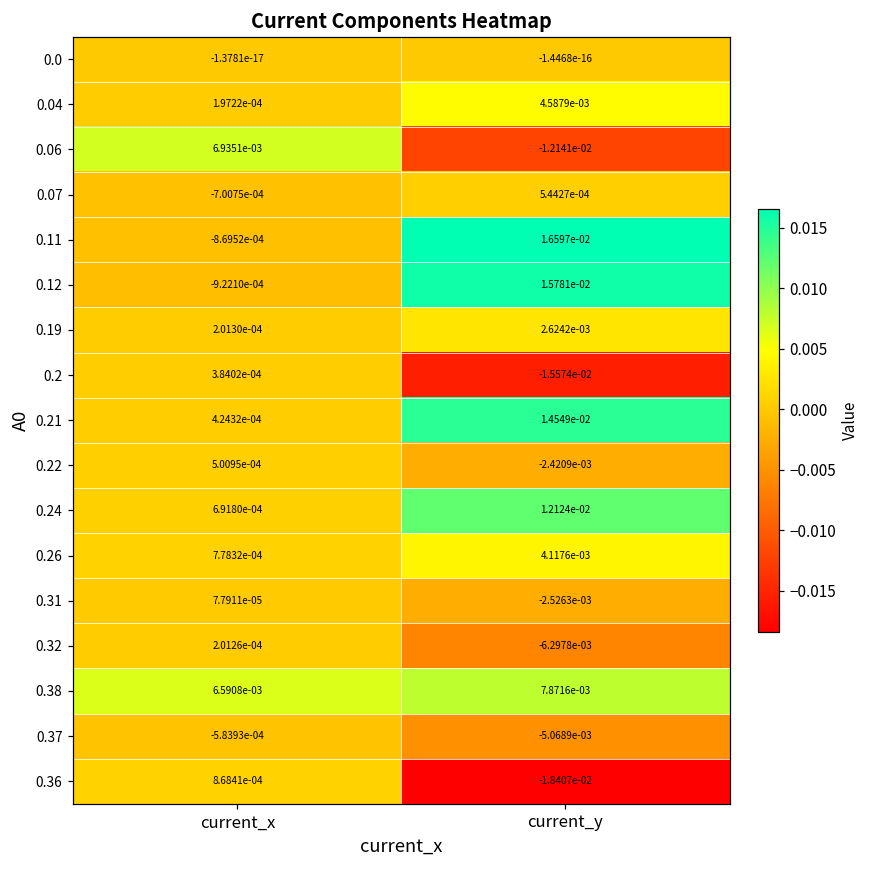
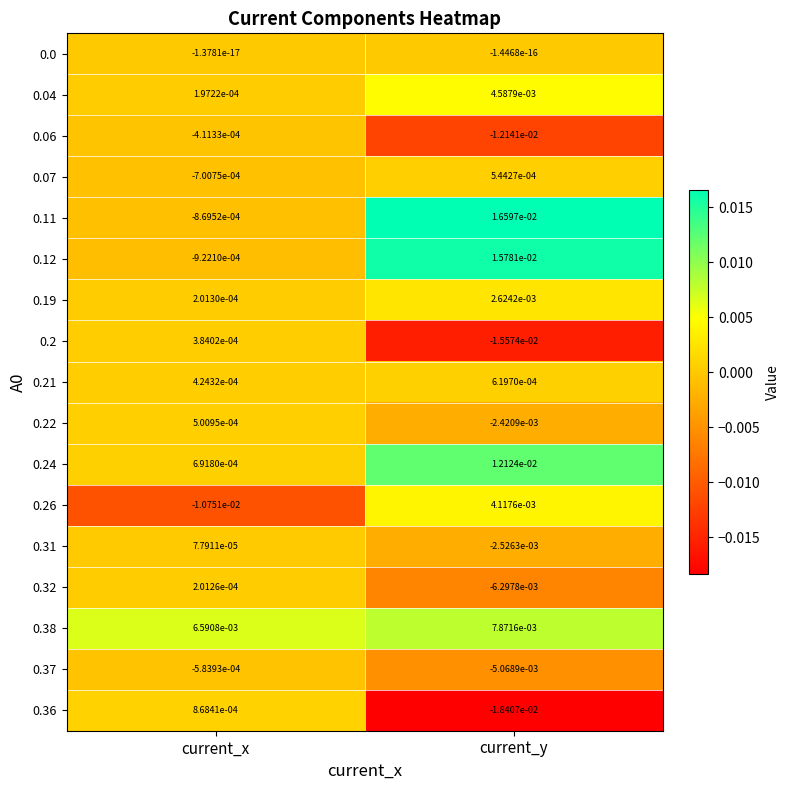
  {
    "0.0": {
      "current_x": "-1.3781e-17",
      "current_y": "-1.4468e-16"
    },
    "0.04": {
      "current_x": "1.9722e-04",
      "current_y": "4.5879e-03"
    },
    "0.06": {
-     "current_x": "6.9351e-03",
+     "current_x": "-4.1133e-04",
      "current_y": "-1.2141e-02"
    },
    "0.07": {
      "current_x": "-7.0075e-04",
      "current_y": "5.4427e-04"
    },
    "0.11": {
      "current_x": "-8.6952e-04",
      "current_y": "1.6597e-02"
    },
    "0.12": {
      "current_x": "-9.2210e-04",
      "current_y": "1.5781e-02"
    },
    "0.19": {
      "current_x": "2.0130e-04",
      "current_y": "2.6242e-03"
    },
    "0.2": {
      "current_x": "3.8402e-04",
      "current_y": "-1.5574e-02"
    },
    "0.21": {
      "current_x": "4.2432e-04",
-     "current_y": "1.4549e-02"
+     "current_y": "6.1970e-04"
    },
    "0.22": {
      "current_x": "5.0095e-04",
      "current_y": "-2.4209e-03"
    },
    "0.24": {
      "current_x": "6.9180e-04",
      "current_y": "1.2124e-02"
    },
    "0.26": {
-     "current_x": "7.7832e-04",
+     "current_x": "-1.0751e-02",
      "current_y": "4.1176e-03"
    },
    "0.31": {
      "current_x": "7.7911e-05",
      "current_y": "-2.5263e-03"
    },
    "0.32": {
      "current_x": "2.0126e-04",
      "current_y": "-6.2978e-03"
    },
    "0.38": {
      "current_x": "6.5908e-03",
      "current_y": "7.8716e-03"
    },
    "0.37": {
      "current_x": "-5.8393e-04",
      "current_y": "-5.0689e-03"
    },
    "0.36": {
      "current_x": "8.6841e-04",
      "current_y": "-1.8407e-02"
    }
  }
